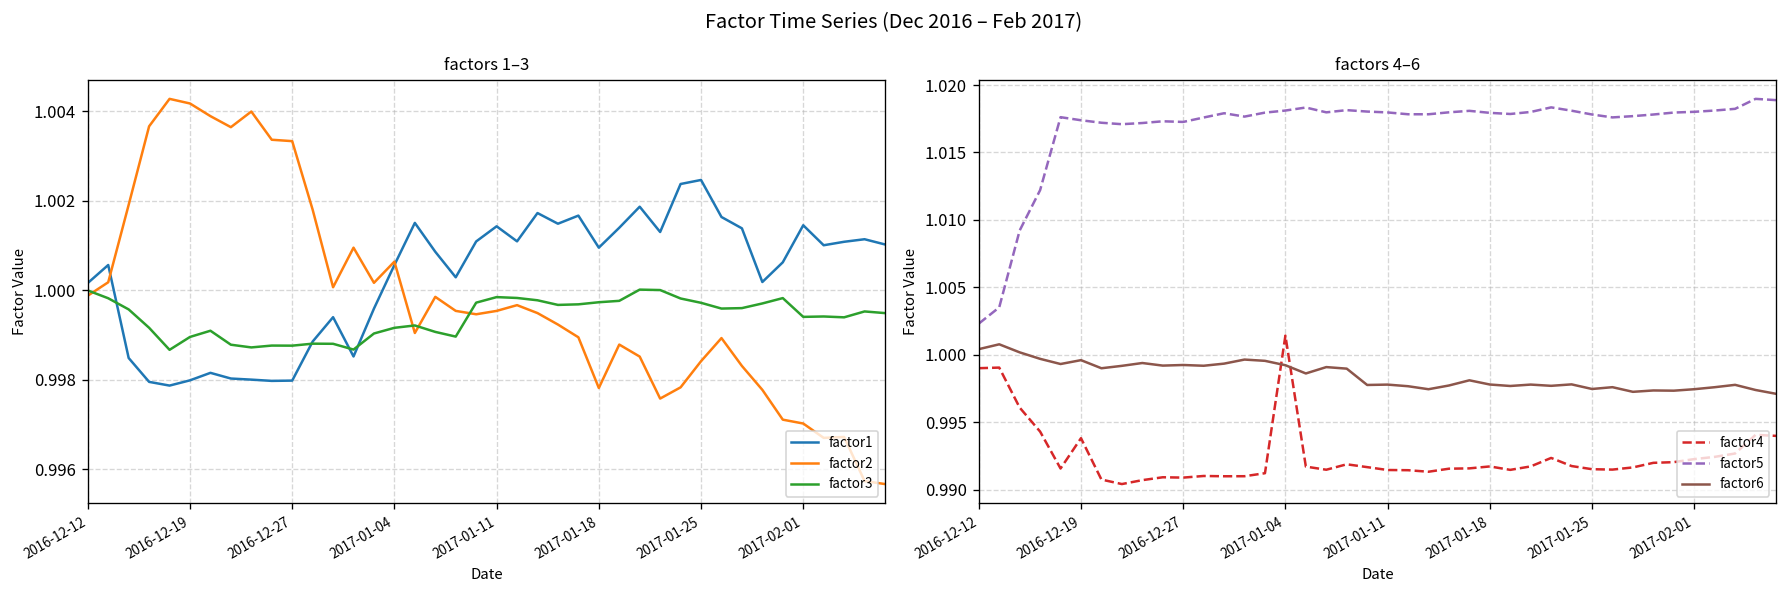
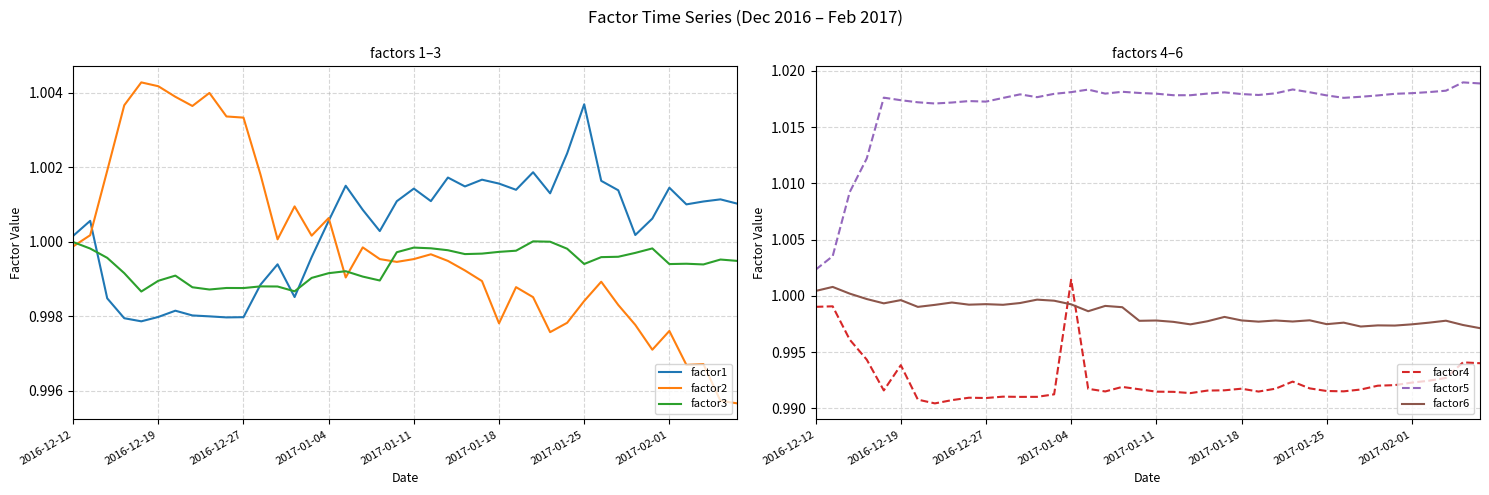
  {
    "factors 1–3": {
      "factor1": {
        "2016-12-12": 1.0002,
        "2016-12-19": 0.9980,
        "2016-12-27": 0.9980,
        "2017-01-04": 1.0006,
        "2017-01-11": 1.0014,
-       "2017-01-18": 1.0009,
-       "2017-01-25": 1.0025,
+       "2017-01-18": 1.0016,
+       "2017-01-25": 1.0037,
        "2017-02-01": 1.0015
      },
      "factor2": {
        "2016-12-12": 0.9999,
        "2016-12-19": 1.0042,
        "2016-12-27": 1.0033,
        "2017-01-04": 1.0006,
        "2017-01-11": 0.9995,
        "2017-01-18": 0.9978,
        "2017-01-25": 0.9984,
-       "2017-02-01": 0.9970
+       "2017-02-01": 0.9976
      },
      "factor3": {
        "2016-12-12": 1.0000,
        "2016-12-19": 0.9990,
        "2016-12-27": 0.9988,
        "2017-01-04": 0.9992,
        "2017-01-11": 0.9998,
        "2017-01-18": 0.9997,
-       "2017-01-25": 0.9997,
+       "2017-01-25": 0.9994,
        "2017-02-01": 0.9994
      }
    },
    "factors 4–6": {
      "factor4": {
        "2016-12-12": 0.9990,
        "2016-12-19": 0.9938,
        "2016-12-27": 0.9909,
        "2017-01-04": 1.0014,
        "2017-01-11": 0.9915,
        "2017-01-18": 0.9917,
        "2017-01-25": 0.9915
      },
      "factor5": {
        "2016-12-12": 1.0023,
        "2016-12-19": 1.0174,
        "2016-12-27": 1.0173,
        "2017-01-04": 1.0181,
        "2017-01-11": 1.0180,
        "2017-01-18": 1.0179,
        "2017-01-25": 1.0178,
        "2017-02-01": 1.0180
      },
      "factor6": {
        "2016-12-12": 1.0004,
        "2016-12-19": 0.9996,
        "2016-12-27": 0.9993,
        "2017-01-04": 0.9992,
        "2017-01-11": 0.9978,
        "2017-01-18": 0.9978,
        "2017-01-25": 0.9975,
        "2017-02-01": 0.9975
      }
    }
  }
